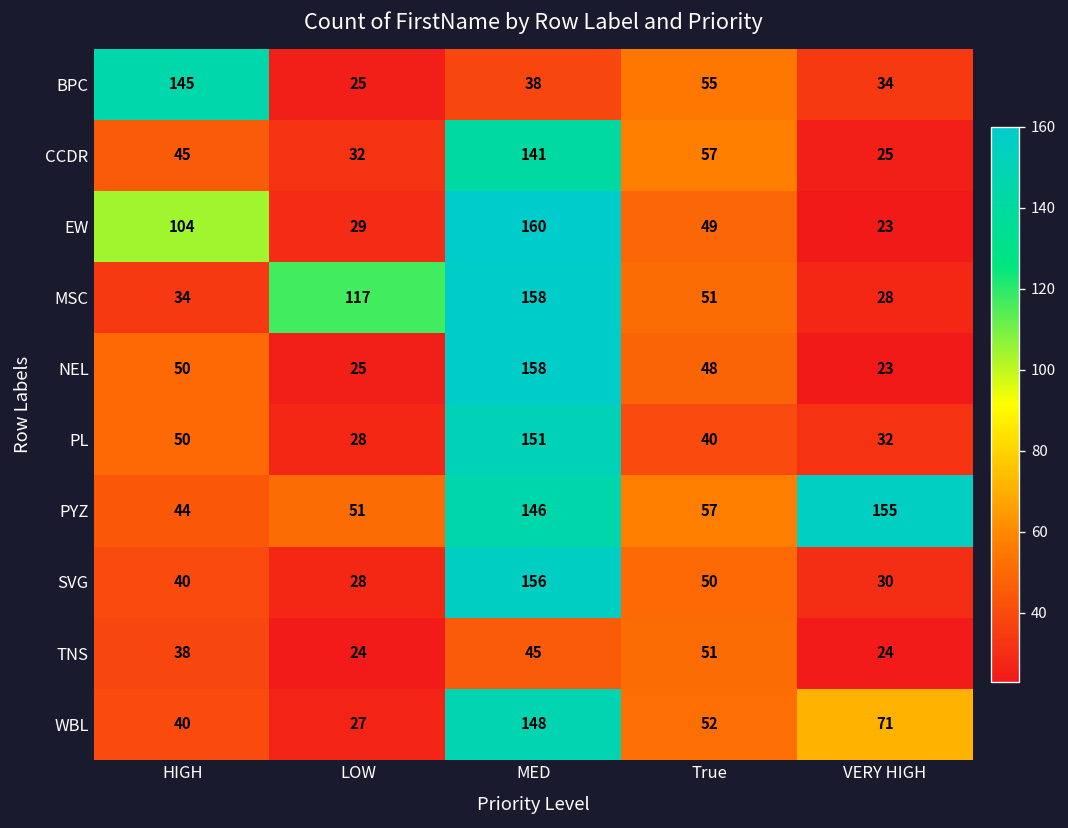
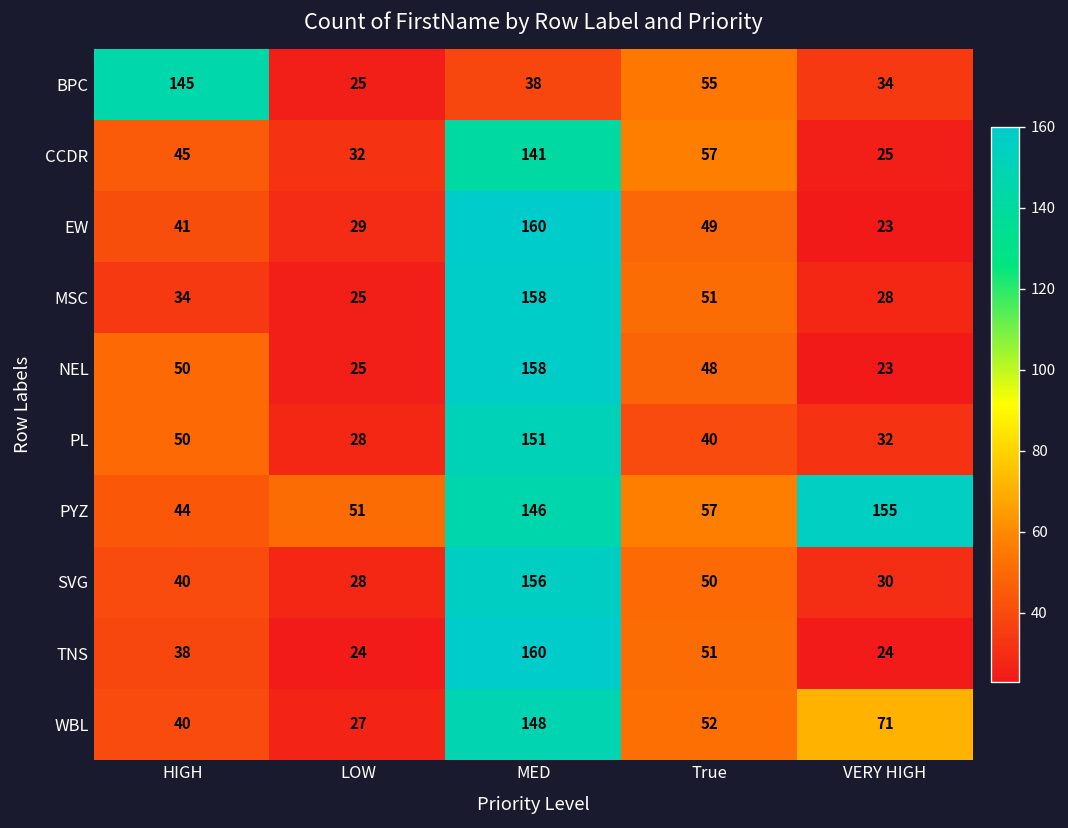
  {
    "BPC": {
      "HIGH": 145,
      "LOW": 25,
      "MED": 38,
      "True": 55,
      "VERY HIGH": 34
    },
    "CCDR": {
      "HIGH": 45,
      "LOW": 32,
      "MED": 141,
      "True": 57,
      "VERY HIGH": 25
    },
    "EW": {
-     "HIGH": 104,
+     "HIGH": 41,
      "LOW": 29,
      "MED": 160,
      "True": 49,
      "VERY HIGH": 23
    },
    "MSC": {
      "HIGH": 34,
-     "LOW": 117,
+     "LOW": 25,
      "MED": 158,
      "True": 51,
      "VERY HIGH": 28
    },
    "NEL": {
      "HIGH": 50,
      "LOW": 25,
      "MED": 158,
      "True": 48,
      "VERY HIGH": 23
    },
    "PL": {
      "HIGH": 50,
      "LOW": 28,
      "MED": 151,
      "True": 40,
      "VERY HIGH": 32
    },
    "PYZ": {
      "HIGH": 44,
      "LOW": 51,
      "MED": 146,
      "True": 57,
      "VERY HIGH": 155
    },
    "SVG": {
      "HIGH": 40,
      "LOW": 28,
      "MED": 156,
      "True": 50,
      "VERY HIGH": 30
    },
    "TNS": {
      "HIGH": 38,
      "LOW": 24,
-     "MED": 45,
+     "MED": 160,
      "True": 51,
      "VERY HIGH": 24
    },
    "WBL": {
      "HIGH": 40,
      "LOW": 27,
      "MED": 148,
      "True": 52,
      "VERY HIGH": 71
    }
  }
